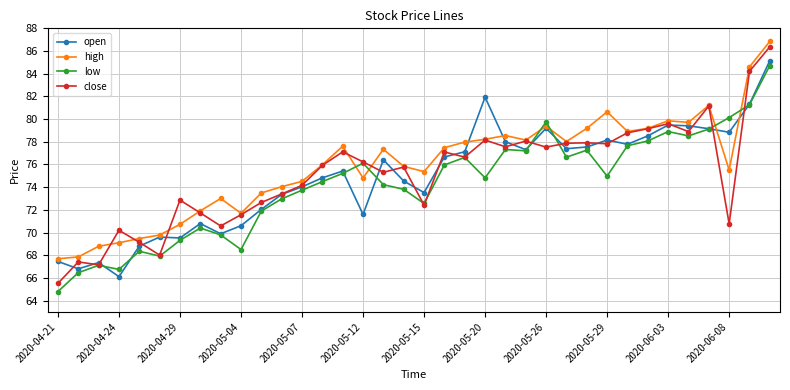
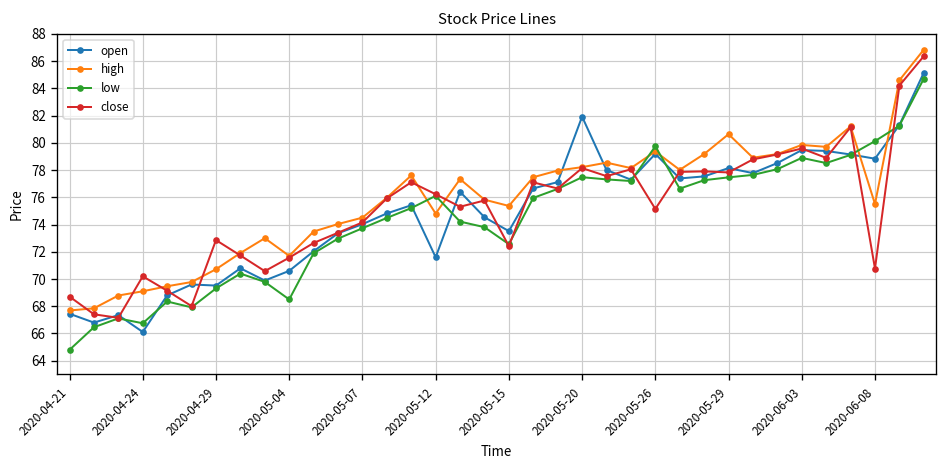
  {
    "open": {
      "2020-04-21": 67.5,
      "2020-04-24": 66.1,
      "2020-05-04": 70.6,
      "2020-05-12": 71.6,
      "2020-05-15": 73.5,
      "2020-05-20": 81.9,
      "2020-05-29": 78.2,
      "2020-06-08": 78.8
    },
    "high": {
      "2020-04-21": 67.7,
      "2020-04-24": 69.1,
      "2020-04-29": 70.7,
      "2020-05-07": 74.5,
      "2020-05-12": 74.8,
      "2020-05-15": 75.4,
      "2020-05-29": 80.6,
      "2020-06-03": 79.9,
      "2020-06-08": 75.5
    },
    "low": {
      "2020-04-21": 64.8,
      "2020-04-24": 66.8,
      "2020-05-04": 68.5,
      "2020-05-07": 73.7,
-     "2020-05-20": 74.8,
+     "2020-05-20": 77.5,
      "2020-05-26": 79.8,
-     "2020-05-29": 75.0,
+     "2020-05-29": 77.5,
      "2020-06-03": 78.9,
      "2020-06-08": 80.1
    },
    "close": {
-     "2020-04-21": 65.5,
+     "2020-04-21": 68.7,
      "2020-04-24": 70.2,
      "2020-04-29": 72.9,
-     "2020-05-26": 77.5,
+     "2020-05-26": 75.2,
      "2020-05-29": 77.8,
      "2020-06-08": 70.8
    }
  }
